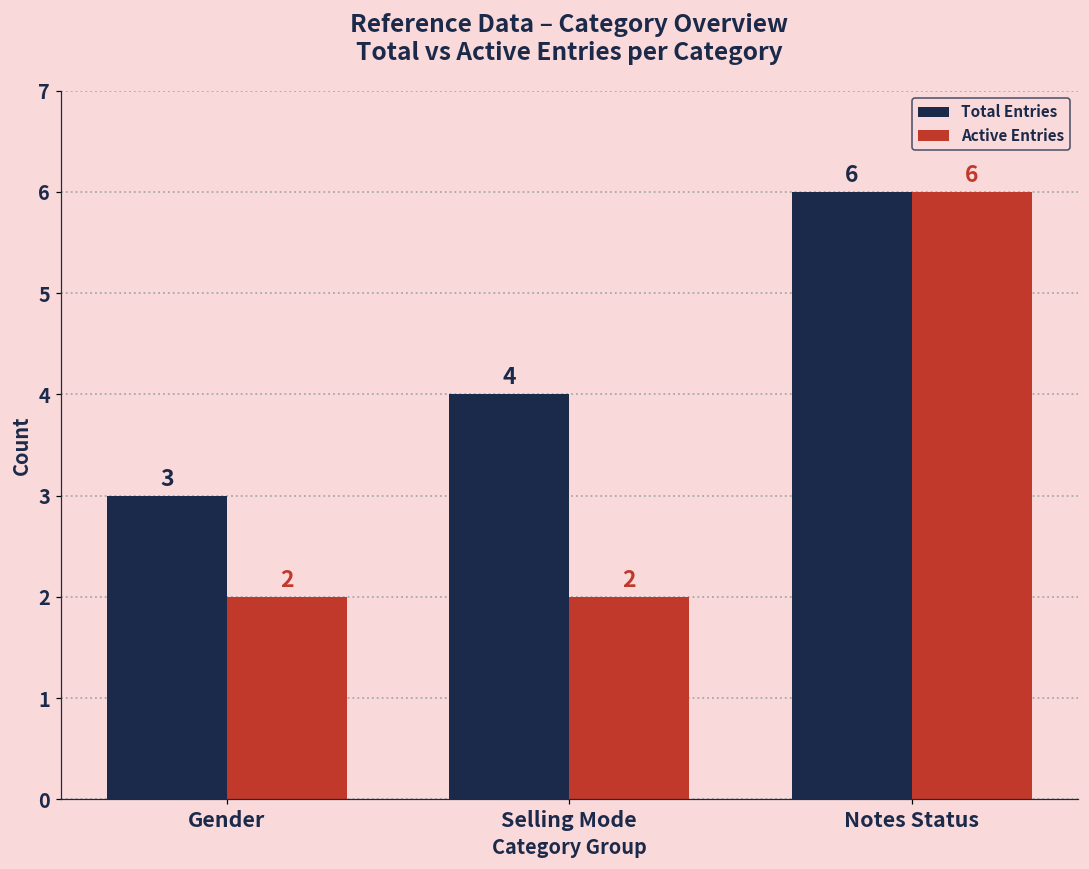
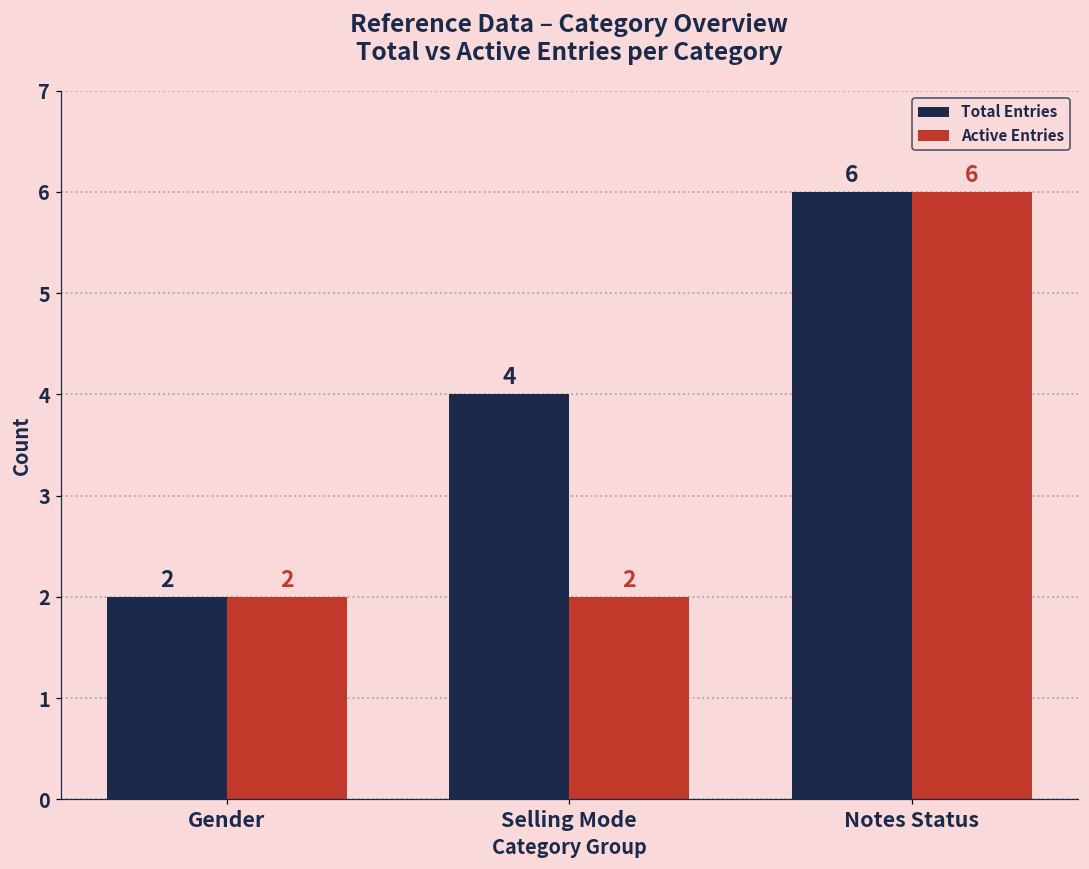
  {
    "Total Entries": {
-     "Gender": 3,
+     "Gender": 2,
      "Selling Mode": 4,
      "Notes Status": 6
    },
    "Active Entries": {
      "Gender": 2,
      "Selling Mode": 2,
      "Notes Status": 6
    }
  }
